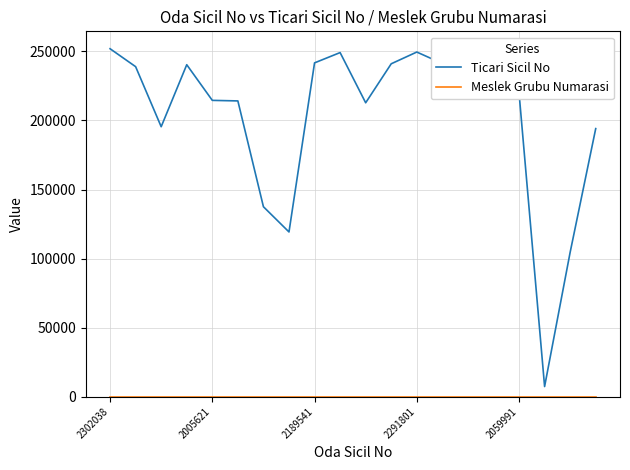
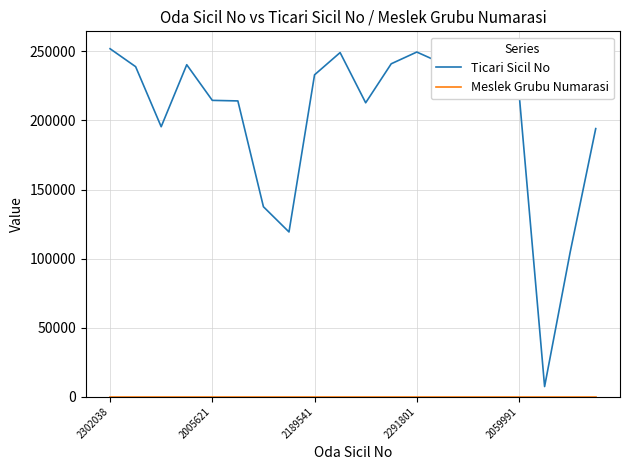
  {
    "Ticari Sicil No": {
      "2302038": 252000,
      "2005621": 215000,
-     "2189541": 242000,
+     "2189541": 233000,
      "2291801": 250000
    },
    "Meslek Grubu Numarasi": {
      "2302038": 0,
      "2005621": 0,
      "2189541": 0,
      "2291801": 0,
      "2059991": 0
    }
  }
